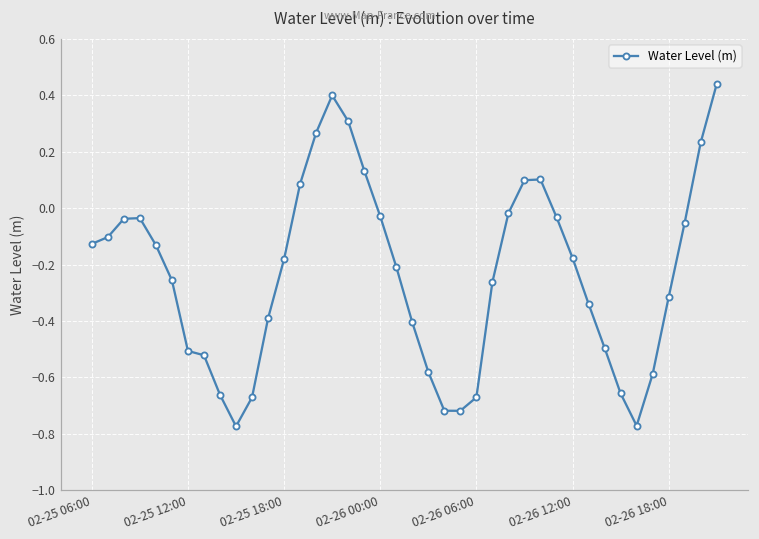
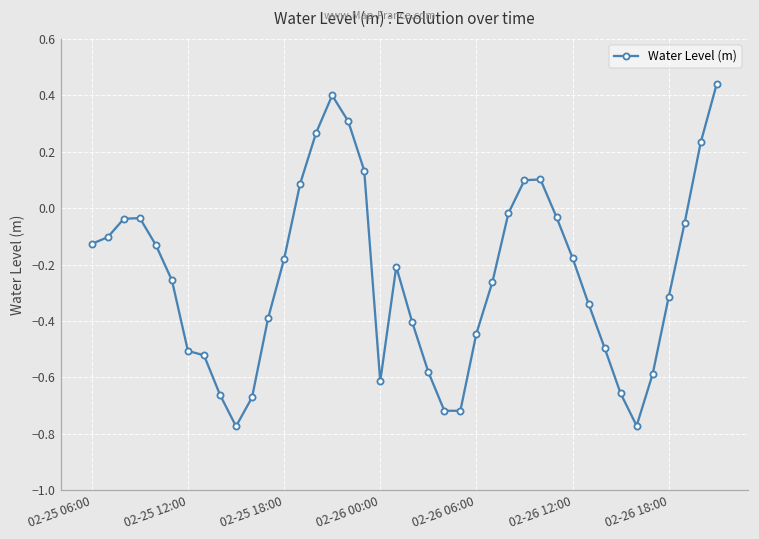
  {
    "02-25 06:00": -0.13,
    "02-25 12:00": -0.51,
    "02-25 18:00": -0.18,
-   "02-26 00:00": -0.03,
-   "02-26 06:00": -0.67,
+   "02-26 00:00": -0.61,
+   "02-26 06:00": -0.44,
    "02-26 12:00": -0.18,
    "02-26 18:00": -0.32
  }
